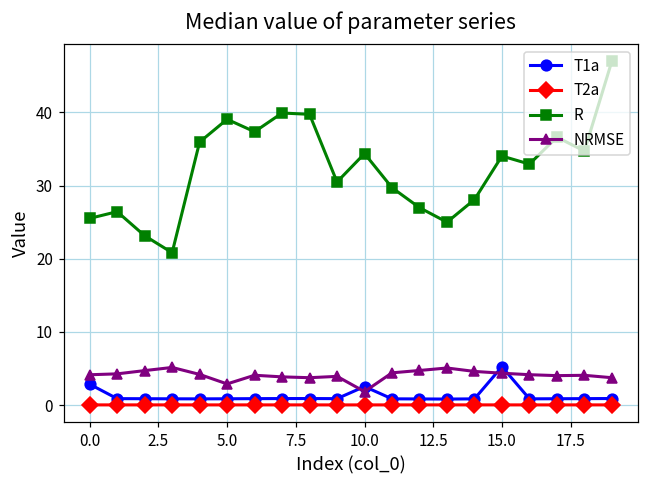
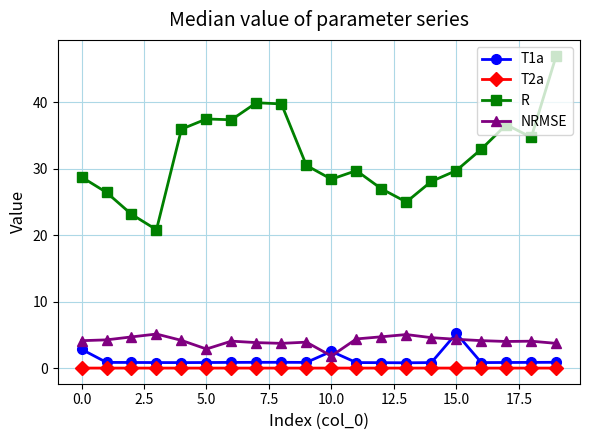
  {
    "T1a": {
      "0.0": 3,
      "5.0": 1,
      "10.0": 3,
      "15.0": 5
    },
    "T2a": {
      "0.0": 0,
      "5.0": 0,
      "10.0": 0,
      "15.0": 0
    },
    "R": {
-     "0.0": 26,
-     "5.0": 39,
-     "10.0": 34,
-     "15.0": 34
+     "0.0": 29,
+     "5.0": 37,
+     "10.0": 28,
+     "15.0": 30
    },
    "NRMSE": {
      "0.0": 4,
      "5.0": 3,
      "10.0": 2,
      "15.0": 4
    }
  }
